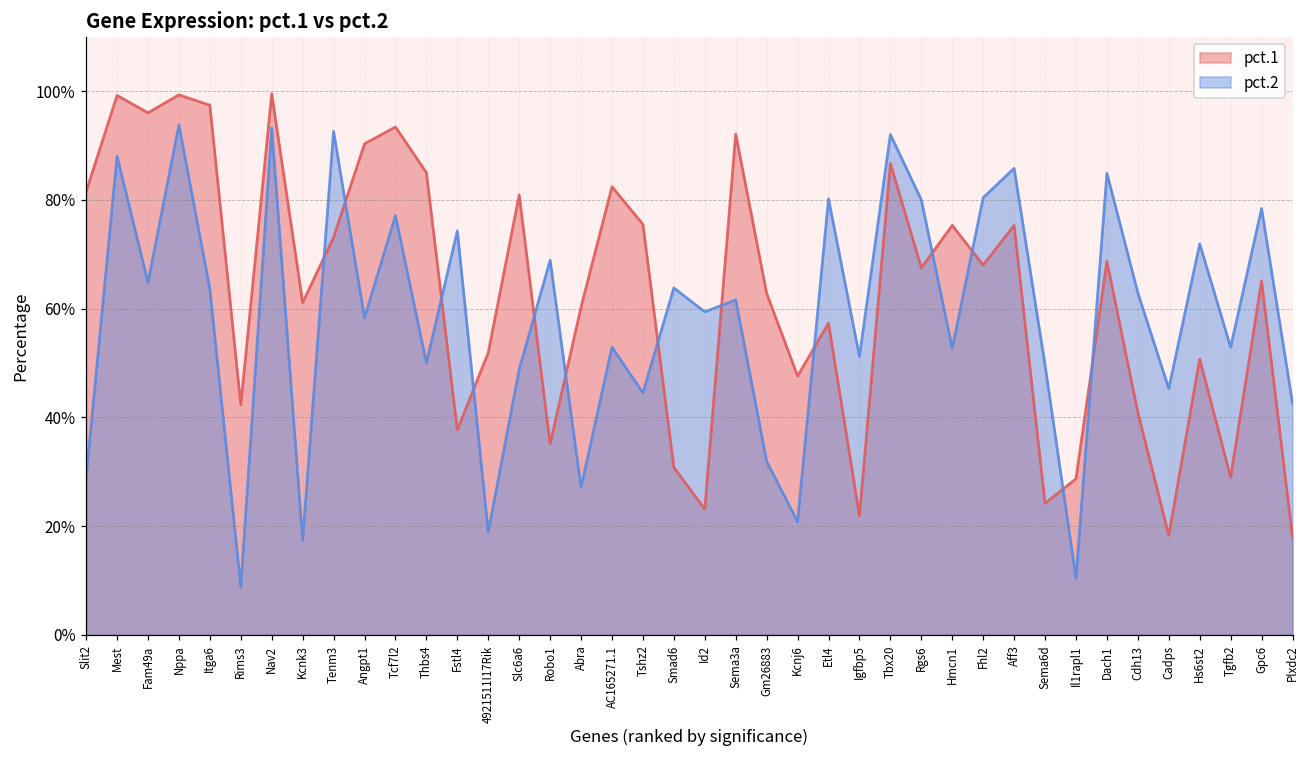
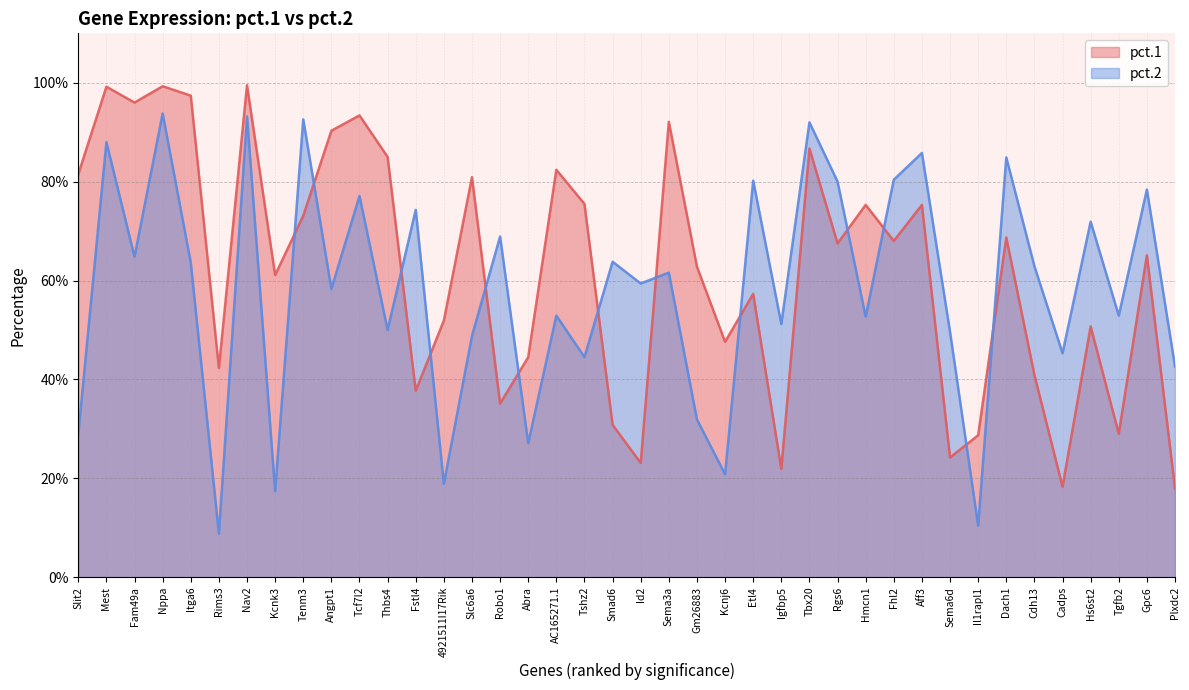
  {
    "pct.1": {
      "Slit2": "82%",
      "Mest": "99%",
      "Fam49a": "96%",
      "Nppa": "99%",
      "Itga6": "97%",
      "Rims3": "42%",
      "Nav2": "100%",
      "Kcnk3": "61%",
      "Tenm3": "73%",
      "Angpt1": "90%",
      "Tcf7l2": "93%",
      "Thbs4": "85%",
      "Fstl4": "38%",
      "4921511I17Rik": "52%",
      "Slc6a6": "81%",
      "Robo1": "35%",
-     "Abra": "60%",
+     "Abra": "45%",
      "AC165271.1": "82%",
      "Tshz2": "76%",
      "Smad6": "31%",
      "Id2": "23%",
      "Sema3a": "92%",
      "Gm26883": "63%",
      "Kcnj6": "48%",
      "Etl4": "57%",
      "Igfbp5": "22%",
      "Tbx20": "87%",
      "Rgs6": "68%",
      "Hmcn1": "75%",
      "Fhl2": "68%",
      "Aff3": "75%",
      "Sema6d": "24%",
      "Il1rapl1": "29%",
      "Dach1": "69%",
      "Cdh13": "41%",
      "Cadps": "18%",
      "Hs6st2": "51%",
      "Tgfb2": "29%",
      "Gpc6": "65%",
      "Plxdc2": "18%"
    },
    "pct.2": {
      "Slit2": "29%",
      "Mest": "88%",
      "Fam49a": "65%",
      "Nppa": "94%",
      "Itga6": "64%",
      "Rims3": "9%",
      "Nav2": "93%",
      "Kcnk3": "17%",
      "Tenm3": "93%",
      "Angpt1": "58%",
      "Tcf7l2": "77%",
      "Thbs4": "50%",
      "Fstl4": "74%",
      "4921511I17Rik": "19%",
      "Slc6a6": "49%",
      "Robo1": "69%",
      "Abra": "27%",
      "AC165271.1": "53%",
      "Tshz2": "45%",
      "Smad6": "64%",
      "Id2": "59%",
      "Sema3a": "62%",
      "Gm26883": "32%",
      "Kcnj6": "21%",
      "Etl4": "80%",
      "Igfbp5": "51%",
      "Tbx20": "92%",
      "Rgs6": "80%",
      "Hmcn1": "53%",
      "Fhl2": "80%",
      "Aff3": "86%",
      "Sema6d": "50%",
      "Il1rapl1": "10%",
      "Dach1": "85%",
      "Cdh13": "63%",
      "Cadps": "45%",
      "Hs6st2": "72%",
      "Tgfb2": "53%",
      "Gpc6": "78%",
      "Plxdc2": "43%"
    }
  }
